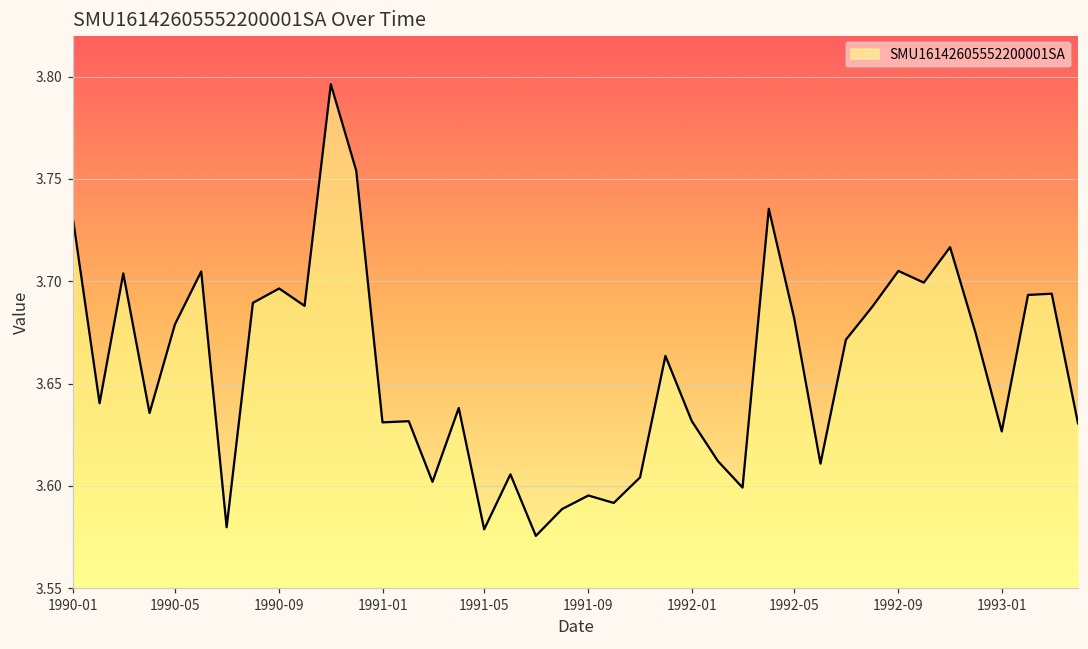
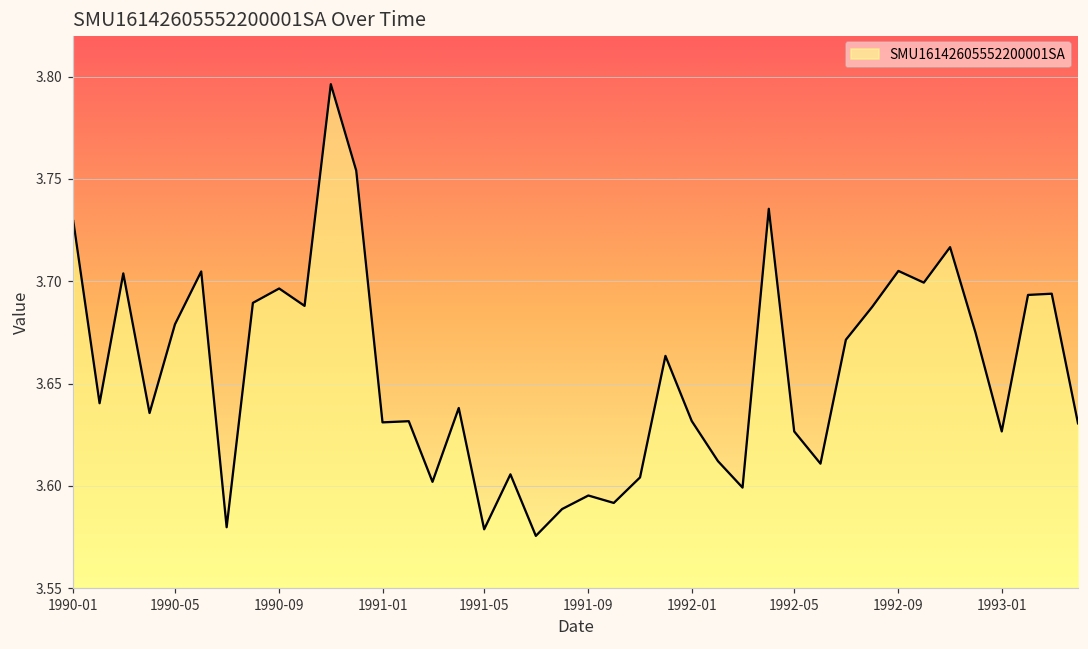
  {
    "1990-01": 3.729,
    "1990-05": 3.679,
    "1990-09": 3.696,
    "1991-01": 3.631,
    "1991-05": 3.579,
    "1991-09": 3.595,
    "1992-01": 3.632,
-   "1992-05": 3.682,
+   "1992-05": 3.627,
    "1992-09": 3.705,
    "1993-01": 3.627
  }
